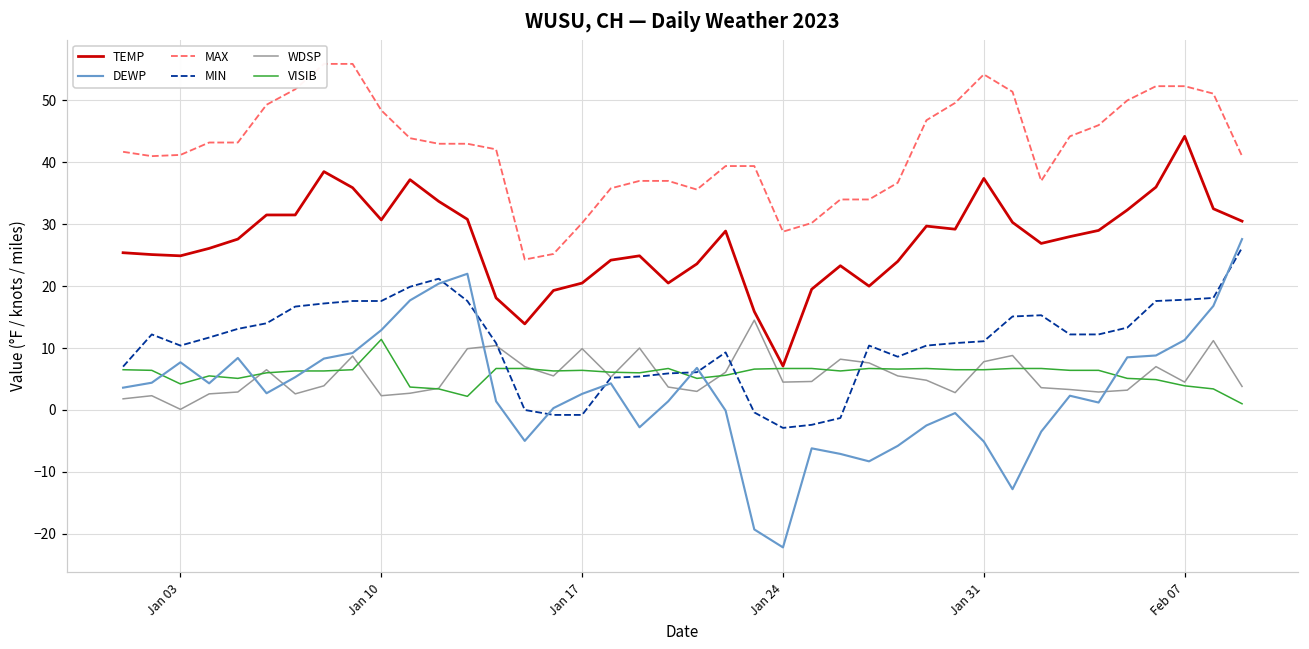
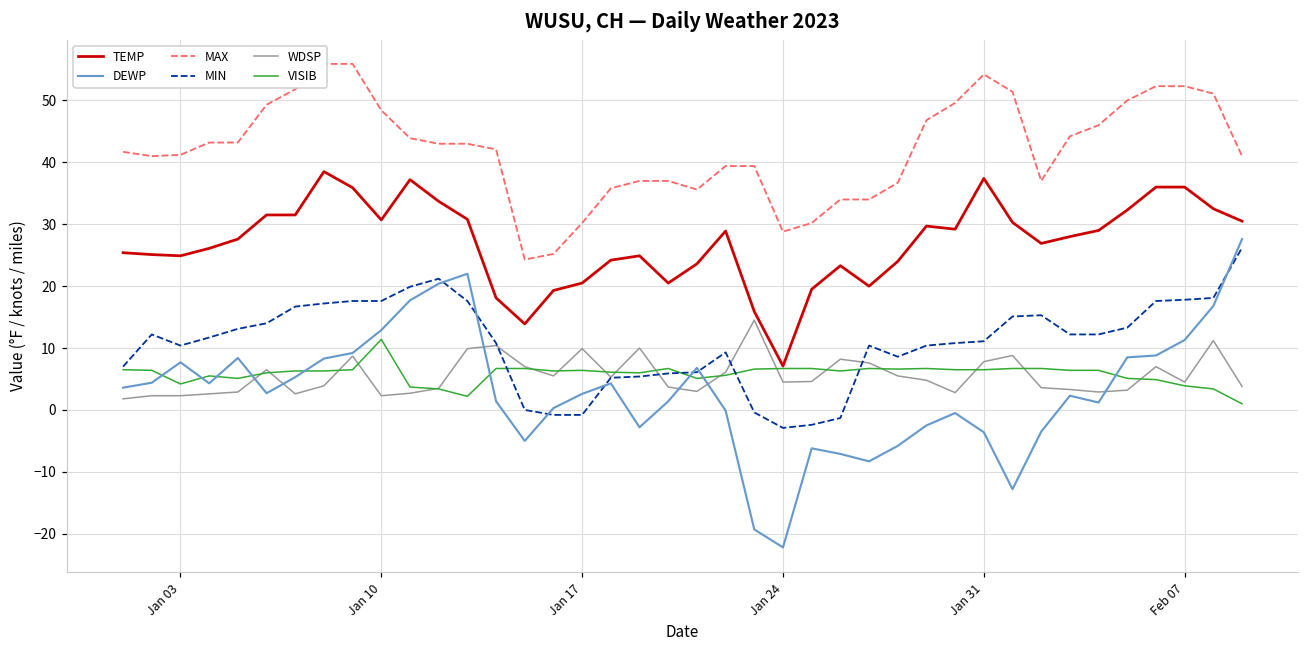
  {
    "TEMP": {
      "Jan 03": 25,
      "Jan 10": 31,
      "Jan 17": 21,
      "Jan 31": 37,
-     "Feb 07": 44
+     "Feb 07": 36
    },
    "DEWP": {
      "Jan 03": 8,
      "Jan 10": 13,
      "Jan 17": 3,
      "Jan 24": -22,
-     "Jan 31": -5,
+     "Jan 31": -4,
      "Feb 07": 11
    },
    "MAX": {
      "Jan 03": 41,
      "Jan 10": 48,
      "Jan 17": 30,
      "Jan 24": 29,
      "Jan 31": 54,
      "Feb 07": 52
    },
    "MIN": {
      "Jan 03": 10,
      "Jan 10": 18,
      "Jan 17": -1,
      "Jan 24": -3,
      "Jan 31": 11,
      "Feb 07": 18
    },
    "WDSP": {
-     "Jan 03": 0,
+     "Jan 03": 2,
      "Jan 10": 2,
      "Jan 17": 10,
      "Jan 24": 5,
      "Jan 31": 8,
      "Feb 07": 5
    },
    "VISIB": {
      "Jan 03": 4,
      "Jan 10": 11,
      "Jan 17": 6,
      "Jan 31": 7,
      "Feb 07": 4
    }
  }
